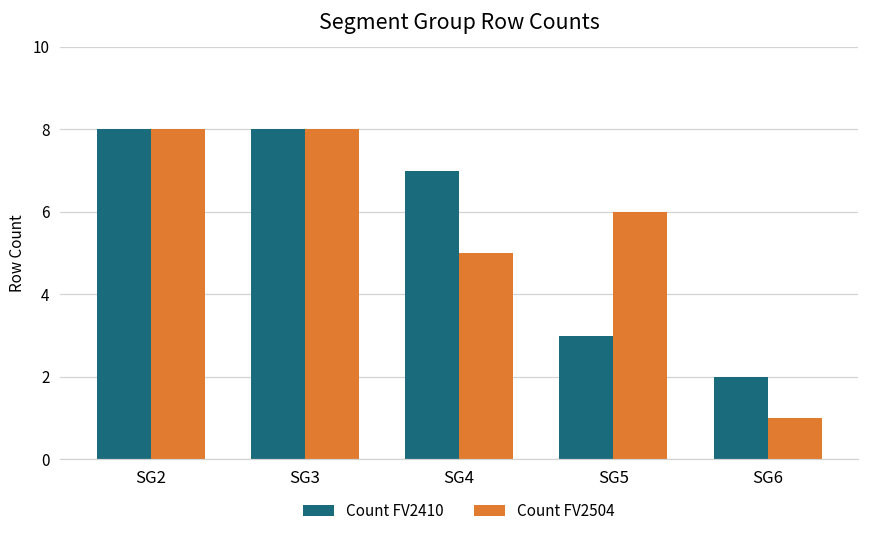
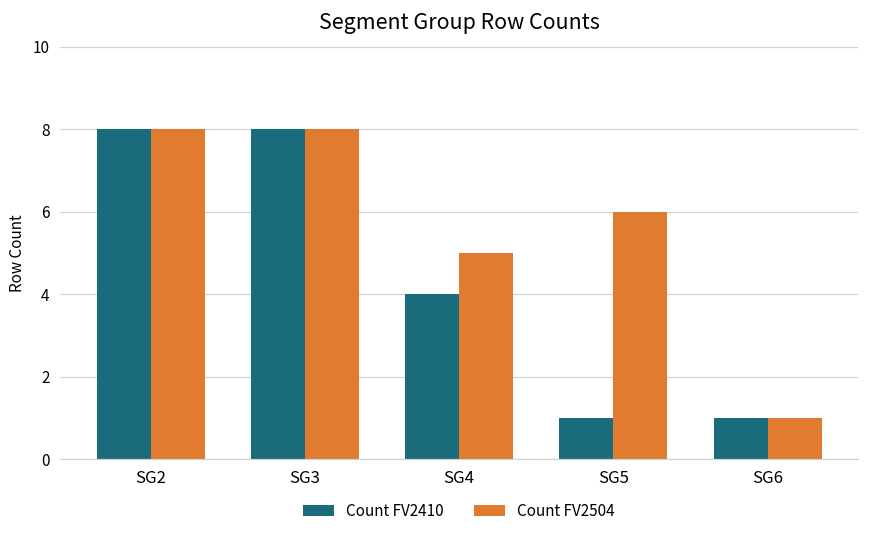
  {
    "Count FV2410": {
      "SG2": 8,
      "SG3": 8,
-     "SG4": 7,
-     "SG5": 3,
-     "SG6": 2
+     "SG4": 4,
+     "SG5": 1,
+     "SG6": 1
    },
    "Count FV2504": {
      "SG2": 8,
      "SG3": 8,
      "SG4": 5,
      "SG5": 6,
      "SG6": 1
    }
  }
